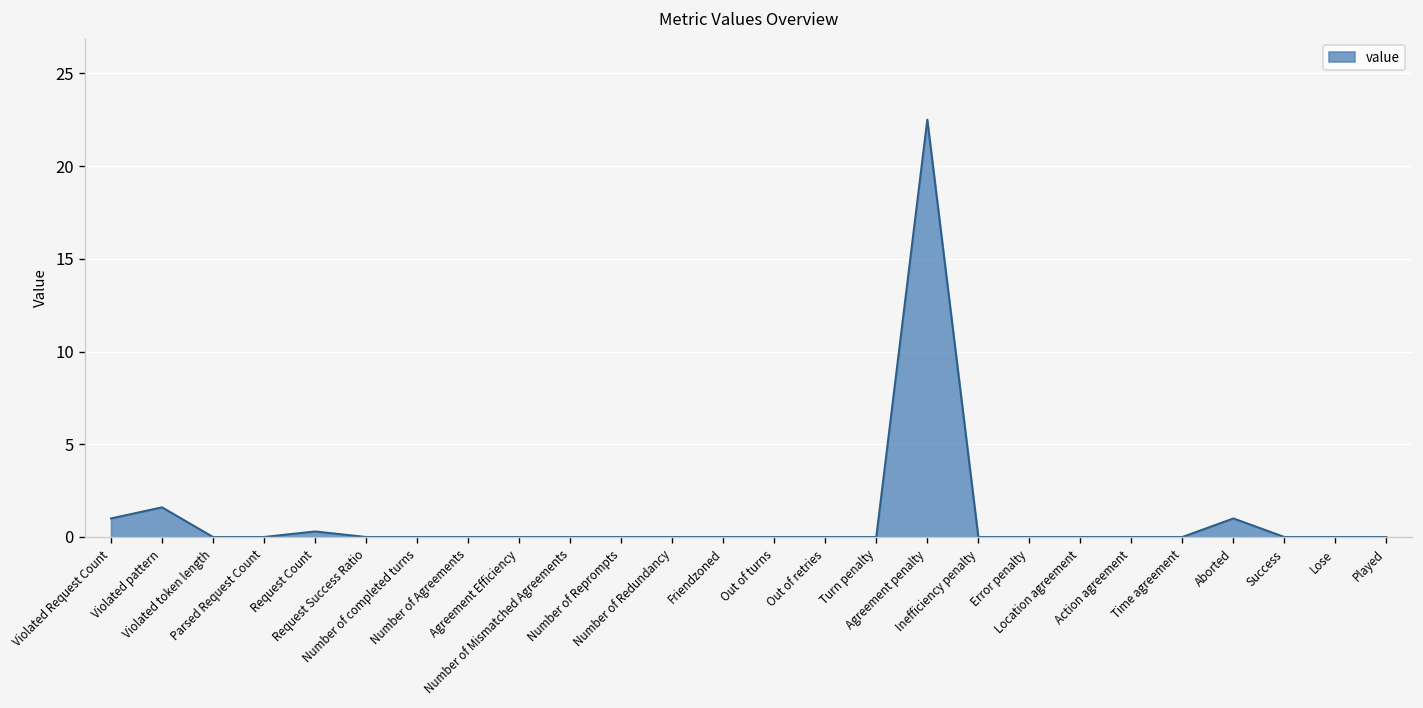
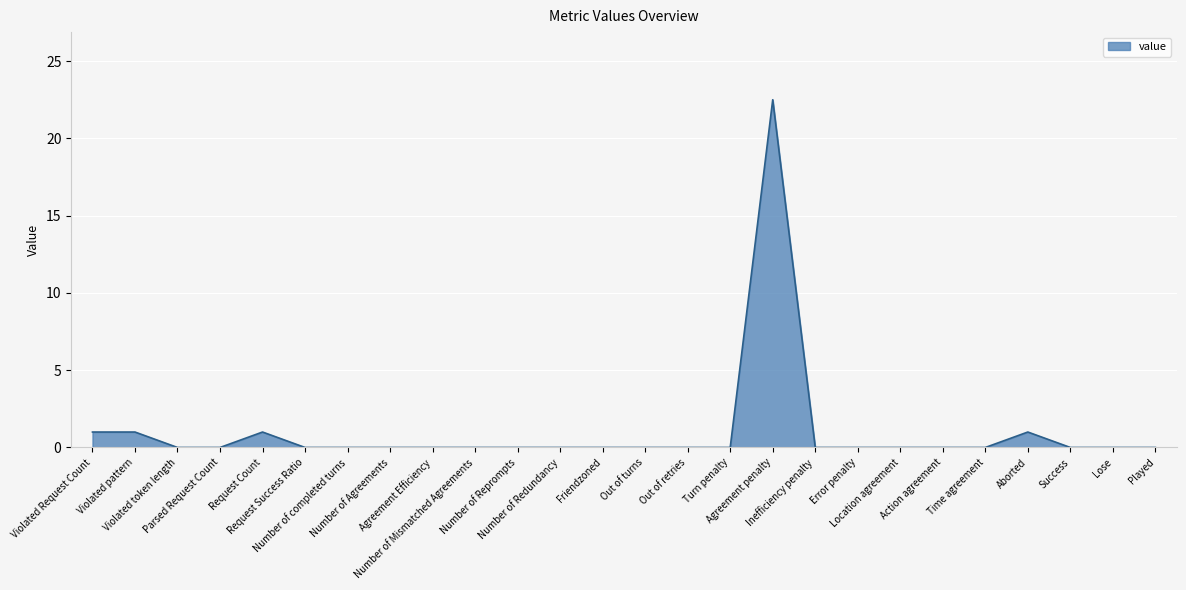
  {
    "Violated Request Count": 1.0,
-   "Violated pattern": 1.6,
+   "Violated pattern": 1.0,
    "Violated token length": 0.0,
    "Parsed Request Count": 0.0,
-   "Request Count": 0.3,
+   "Request Count": 1.0,
    "Request Success Ratio": 0.0,
    "Number of completed turns": 0.0,
    "Number of Agreements": 0.0,
    "Agreement Efficiency": 0.0,
    "Number of Mismatched Agreements": 0.0,
    "Number of Reprompts": 0.0,
    "Number of Redundancy": 0.0,
    "Friendzoned": 0.0,
    "Out of turns": 0.0,
    "Out of retries": 0.0,
    "Turn penalty": 0.0,
    "Agreement penalty": 22.5,
    "Inefficiency penalty": 0.0,
    "Error penalty": 0.0,
    "Location agreement": 0.0,
    "Action agreement": 0.0,
    "Time agreement": 0.0,
    "Aborted": 1.0,
    "Success": 0.0,
    "Lose": 0.0,
    "Played": 0.0
  }
